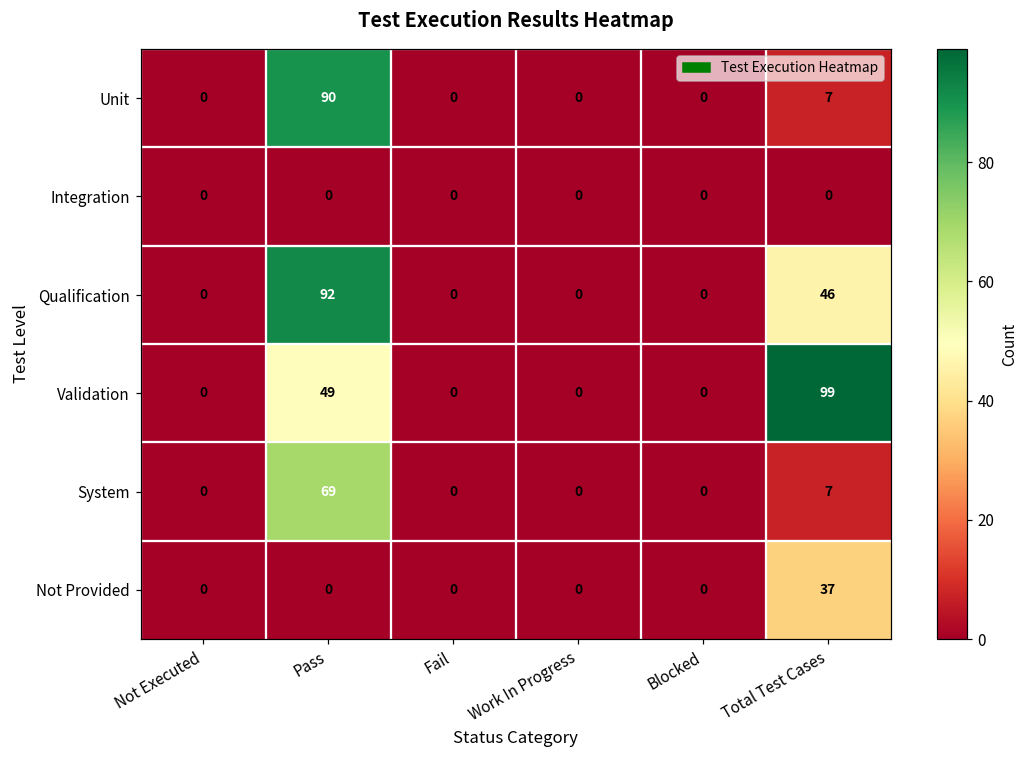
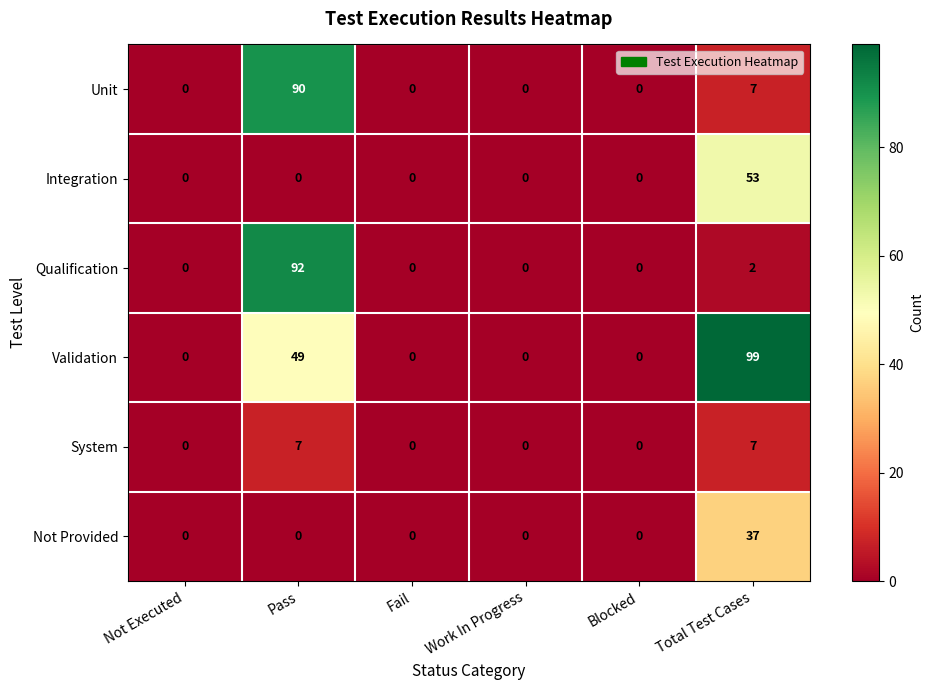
  {
    "Unit": {
      "Not Executed": 0,
      "Pass": 90,
      "Fail": 0,
      "Work In Progress": 0,
      "Blocked": 0,
      "Total Test Cases": 7
    },
    "Integration": {
      "Not Executed": 0,
      "Pass": 0,
      "Fail": 0,
      "Work In Progress": 0,
      "Blocked": 0,
-     "Total Test Cases": 0
+     "Total Test Cases": 53
    },
    "Qualification": {
      "Not Executed": 0,
      "Pass": 92,
      "Fail": 0,
      "Work In Progress": 0,
      "Blocked": 0,
-     "Total Test Cases": 46
+     "Total Test Cases": 2
    },
    "Validation": {
      "Not Executed": 0,
      "Pass": 49,
      "Fail": 0,
      "Work In Progress": 0,
      "Blocked": 0,
      "Total Test Cases": 99
    },
    "System": {
      "Not Executed": 0,
-     "Pass": 69,
+     "Pass": 7,
      "Fail": 0,
      "Work In Progress": 0,
      "Blocked": 0,
      "Total Test Cases": 7
    },
    "Not Provided": {
      "Not Executed": 0,
      "Pass": 0,
      "Fail": 0,
      "Work In Progress": 0,
      "Blocked": 0,
      "Total Test Cases": 37
    }
  }
